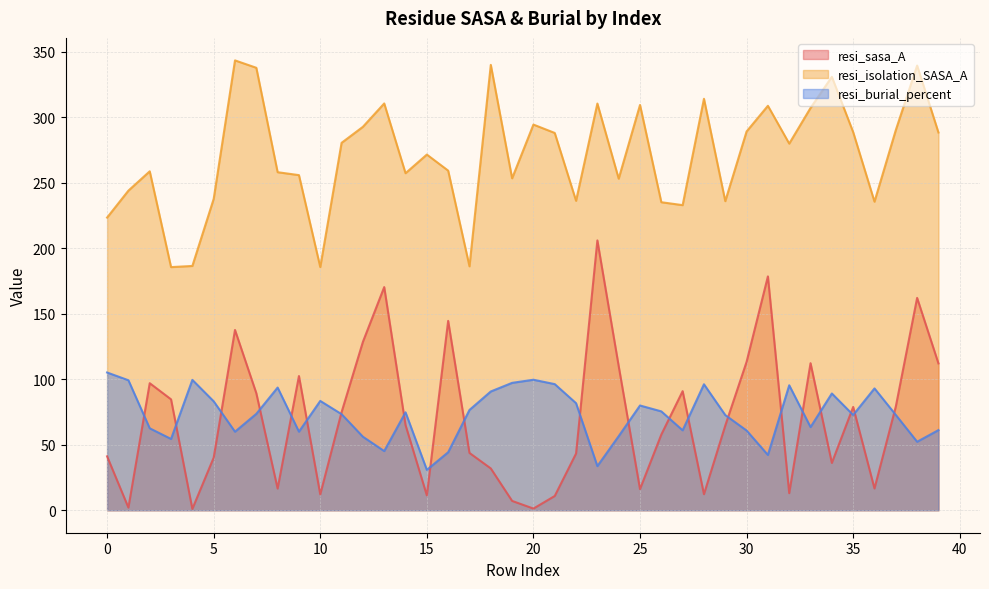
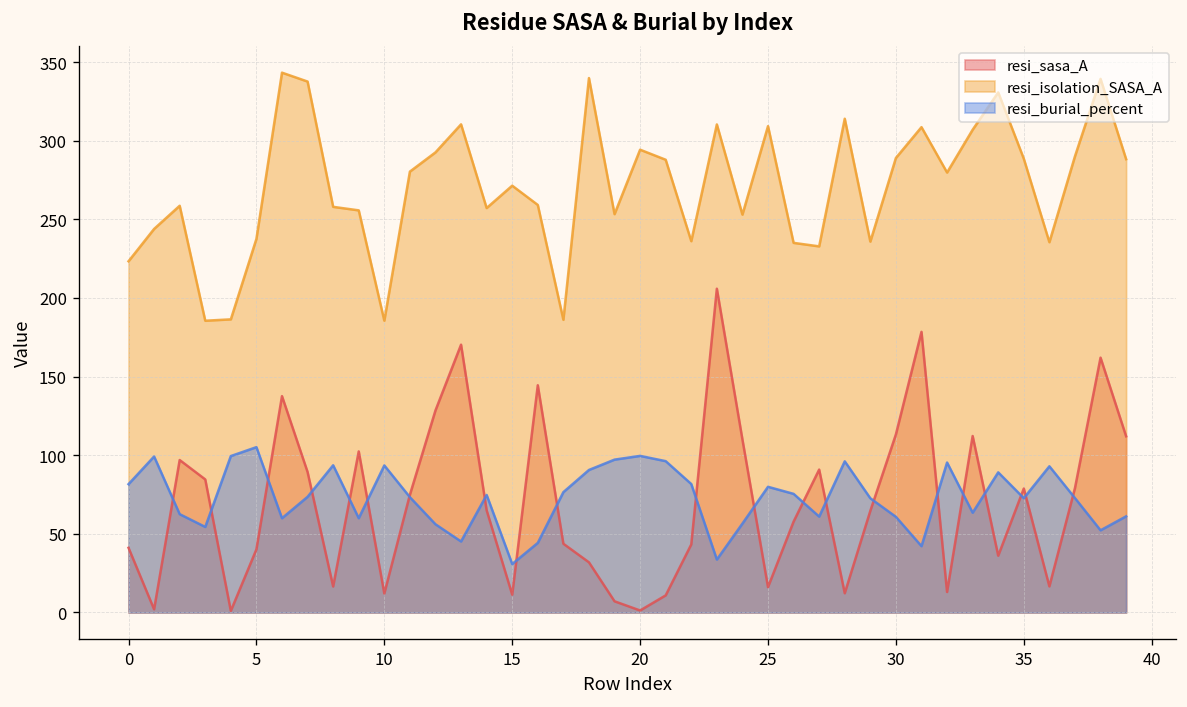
  {
    "resi_burial_percent": {
-     "0": 105,
-     "5": 83,
-     "10": 83,
+     "0": 82,
+     "5": 105,
+     "10": 93,
      "15": 31,
      "20": 100,
      "25": 80,
      "30": 61,
      "35": 73
    }
  }
